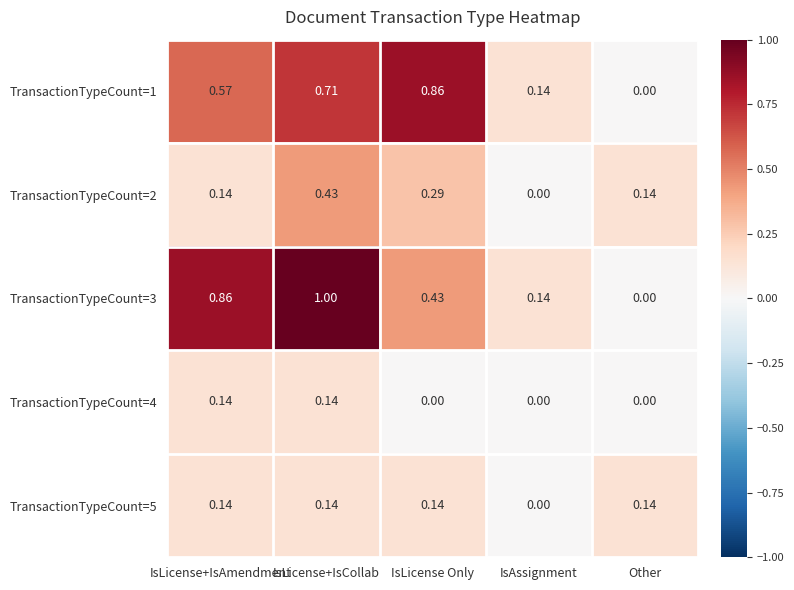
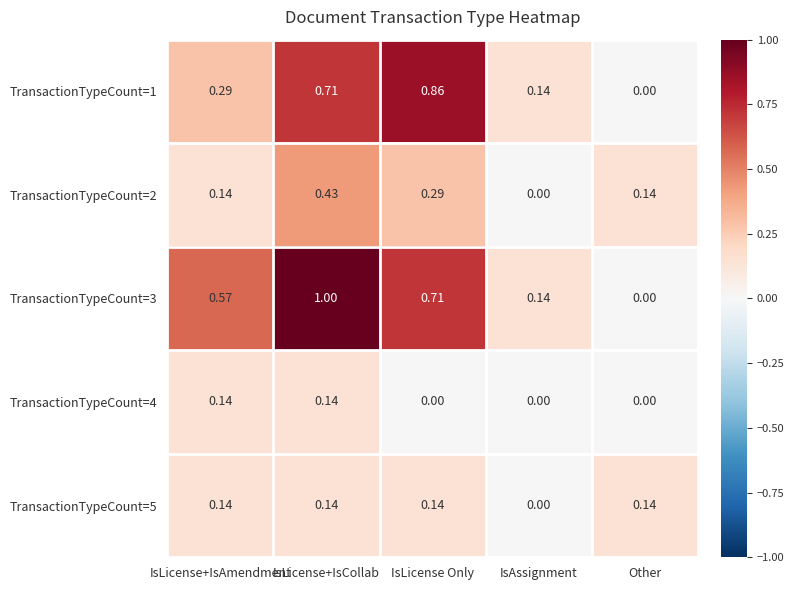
  {
    "TransactionTypeCount=1": {
-     "IsLicense+IsAmendment": 0.57,
+     "IsLicense+IsAmendment": 0.29,
      "IsLicense Only": 0.86,
      "IsAssignment": 0.14,
      "Other": 0.00
    },
    "TransactionTypeCount=2": {
      "IsLicense+IsAmendment": 0.14,
      "IsLicense Only": 0.29,
      "IsAssignment": 0.00,
      "Other": 0.14
    },
    "TransactionTypeCount=3": {
-     "IsLicense+IsAmendment": 0.86,
-     "IsLicense Only": 0.43,
+     "IsLicense+IsAmendment": 0.57,
+     "IsLicense Only": 0.71,
      "IsAssignment": 0.14,
      "Other": 0.00
    },
    "TransactionTypeCount=4": {
      "IsLicense+IsAmendment": 0.14,
      "IsLicense Only": 0.00,
      "IsAssignment": 0.00,
      "Other": 0.00
    },
    "TransactionTypeCount=5": {
      "IsLicense+IsAmendment": 0.14,
      "IsLicense Only": 0.14,
      "IsAssignment": 0.00,
      "Other": 0.14
    }
  }
